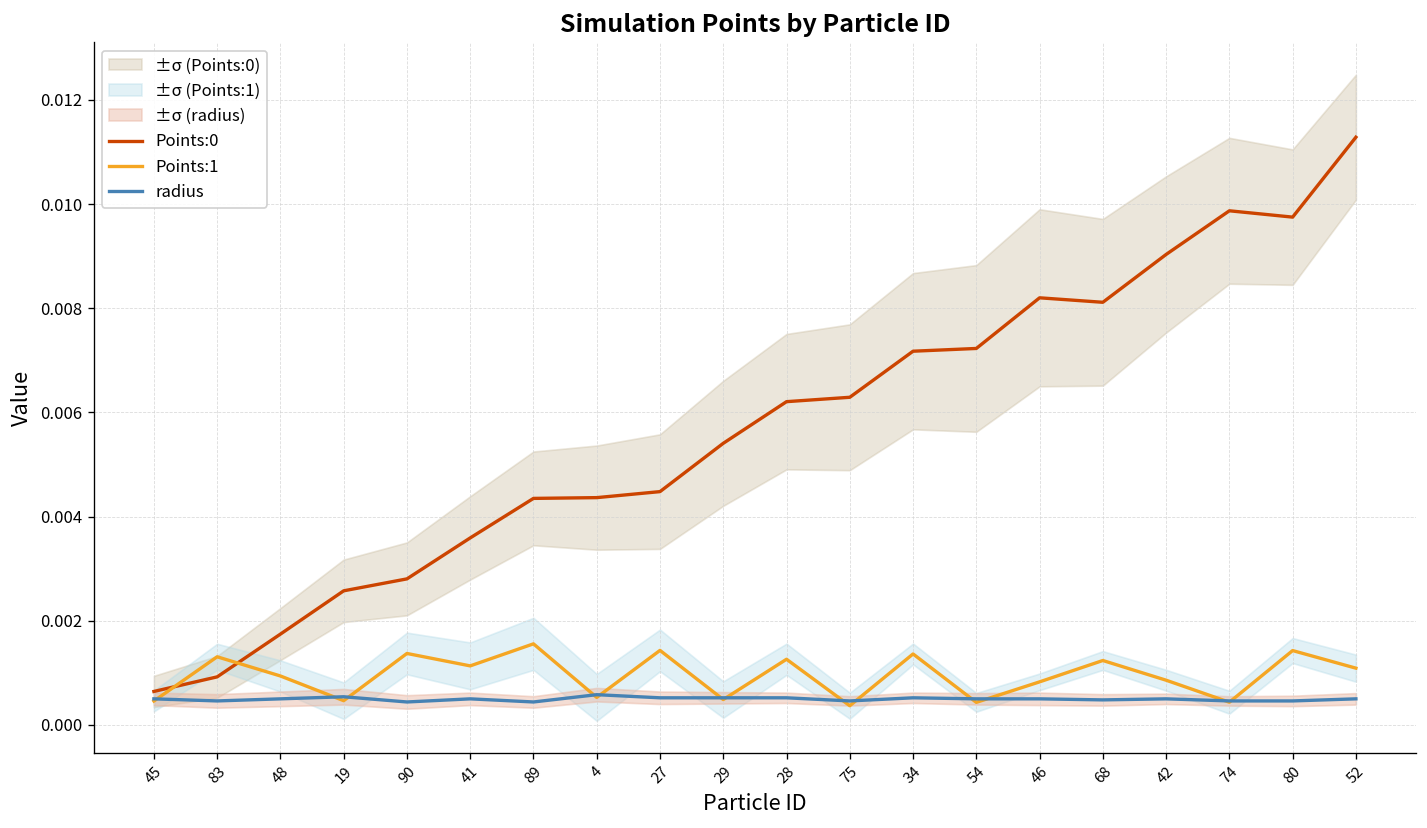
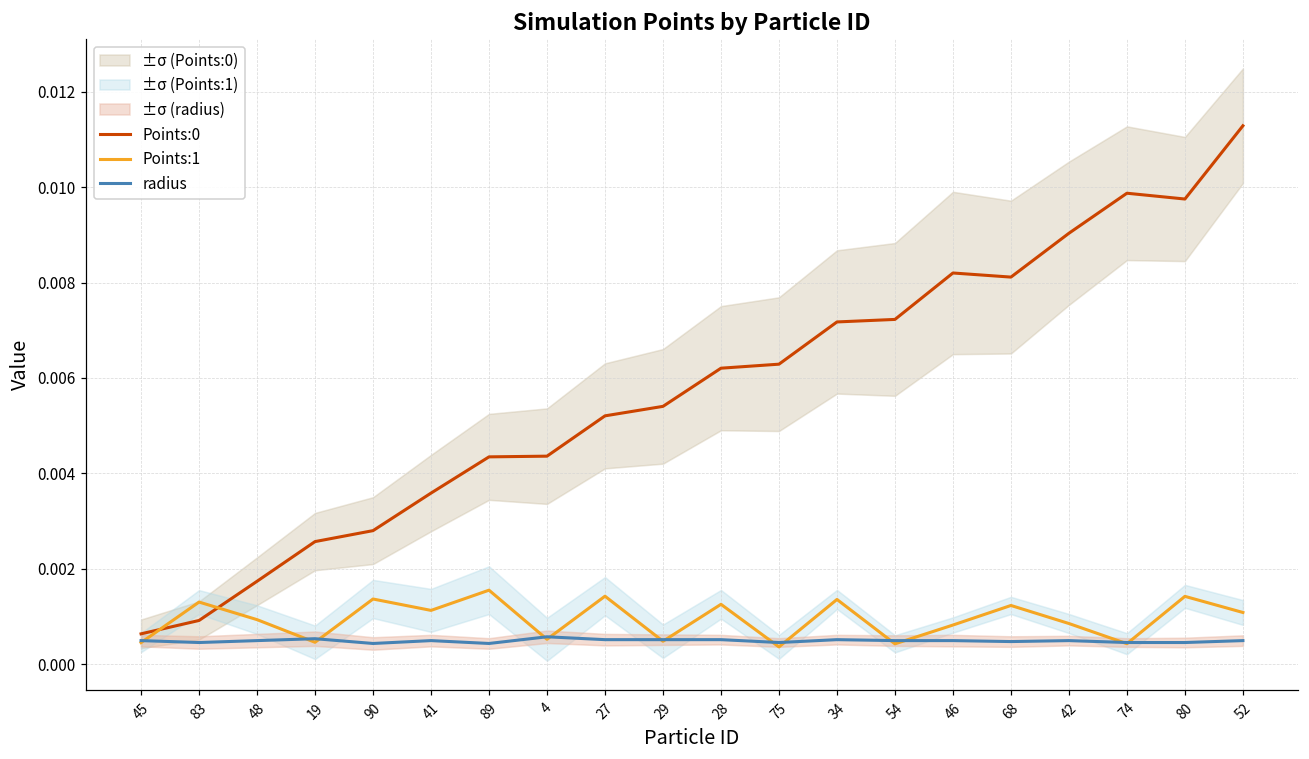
  {
    "Points:0": {
      "83": 0.0009,
      "48": 0.0017,
      "19": 0.0026,
      "90": 0.0028,
      "41": 0.0036,
      "89": 0.0043,
      "4": 0.0044,
-     "27": 0.0045,
+     "27": 0.0052,
      "29": 0.0054,
      "28": 0.0062,
      "75": 0.0063,
      "34": 0.0072,
      "54": 0.0072,
      "46": 0.0082,
      "68": 0.0081,
      "42": 0.0090,
      "74": 0.0099,
      "80": 0.0097,
      "52": 0.0113
    },
    "Points:1": {
      "48": 0.0009,
      "19": 0.0005,
      "90": 0.0014,
      "41": 0.0011,
      "89": 0.0016,
      "27": 0.0014,
      "28": 0.0013,
      "75": 0.0004,
      "34": 0.0014,
      "54": 0.0004,
      "46": 0.0008,
      "68": 0.0012,
      "42": 0.0009,
      "80": 0.0014,
      "52": 0.0011
    },
    "radius": {
      "83": 0.0005,
      "48": 0.0005,
      "19": 0.0005,
      "90": 0.0004,
      "41": 0.0005,
      "89": 0.0004,
      "27": 0.0005,
      "28": 0.0005,
      "75": 0.0005,
      "34": 0.0005,
      "54": 0.0005,
      "46": 0.0005,
      "68": 0.0005,
      "42": 0.0005,
      "80": 0.0005,
      "52": 0.0005
    }
  }
